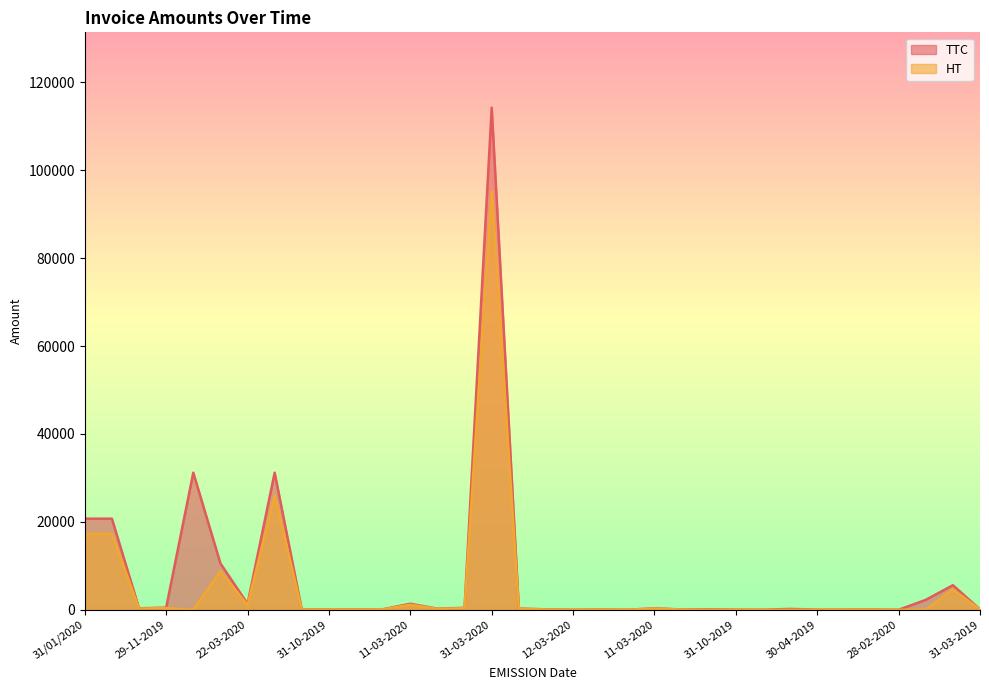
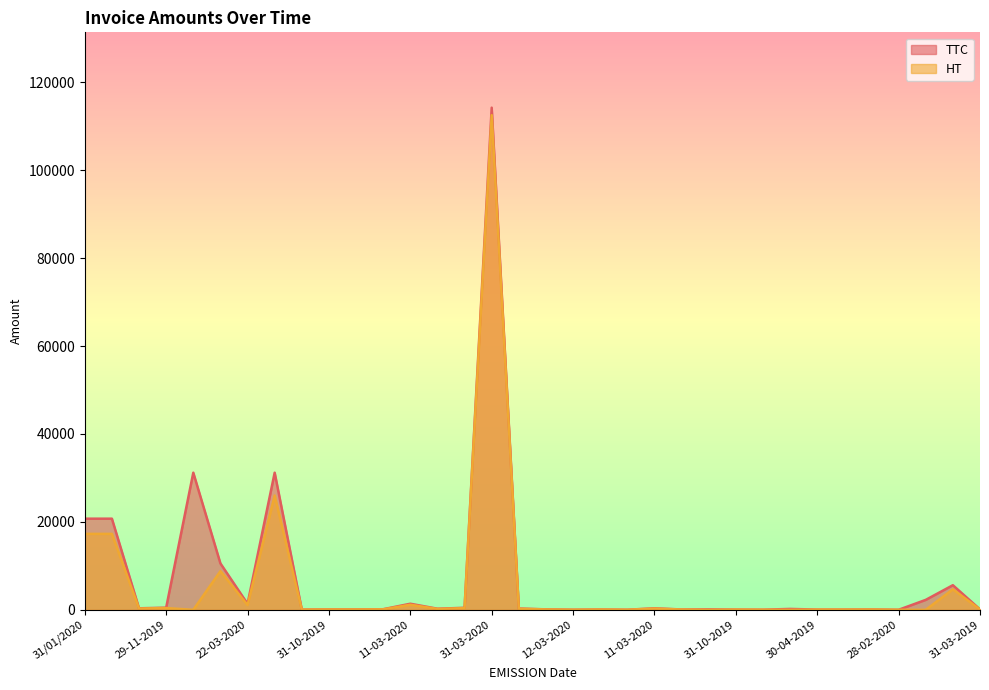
  {
    "TTC": {
      "31-03-2020": 114000
    },
    "HT": {
-     "31-03-2020": 95000
+     "31-03-2020": 113000
    }
  }
